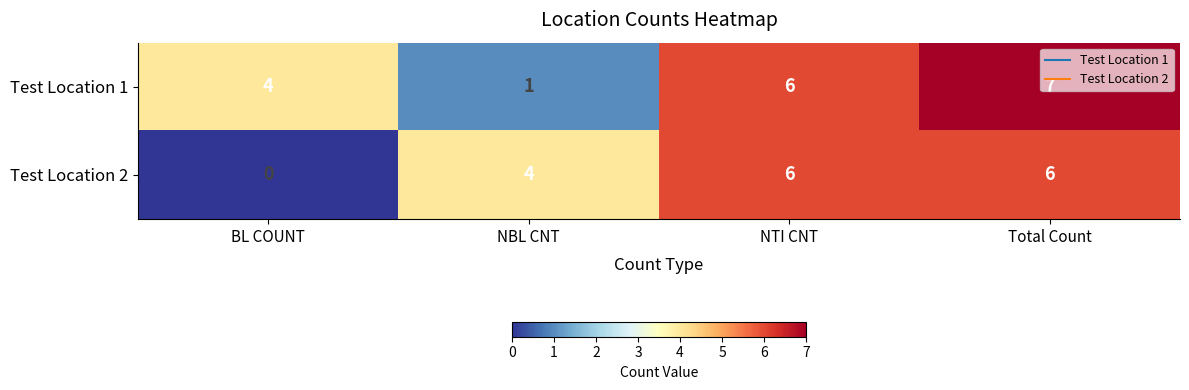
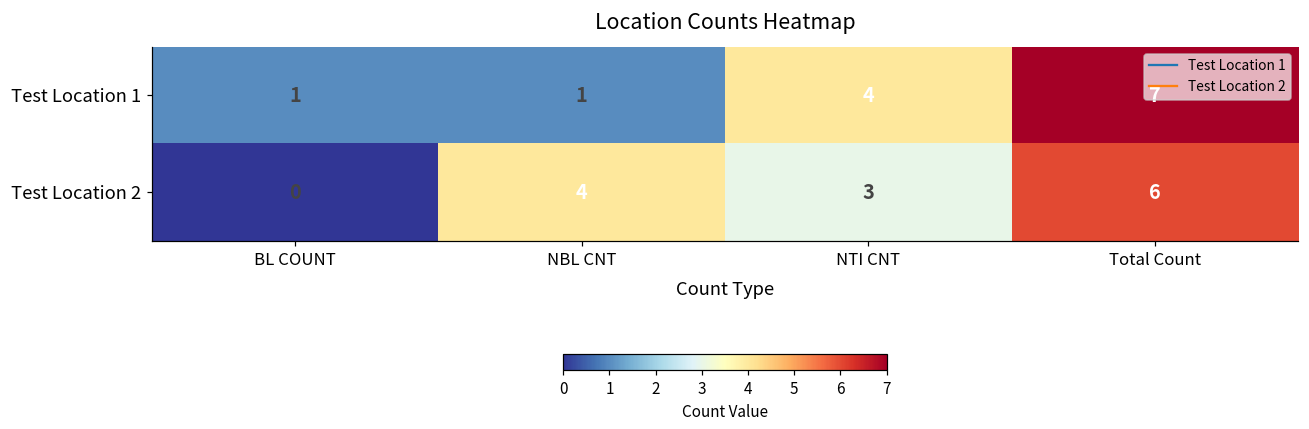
  {
    "Test Location 1": {
-     "BL COUNT": 4,
+     "BL COUNT": 1,
      "NBL CNT": 1,
-     "NTI CNT": 6
+     "NTI CNT": 4
    },
    "Test Location 2": {
      "BL COUNT": 0,
      "NBL CNT": 4,
-     "NTI CNT": 6,
+     "NTI CNT": 3,
      "Total Count": 6
    }
  }
